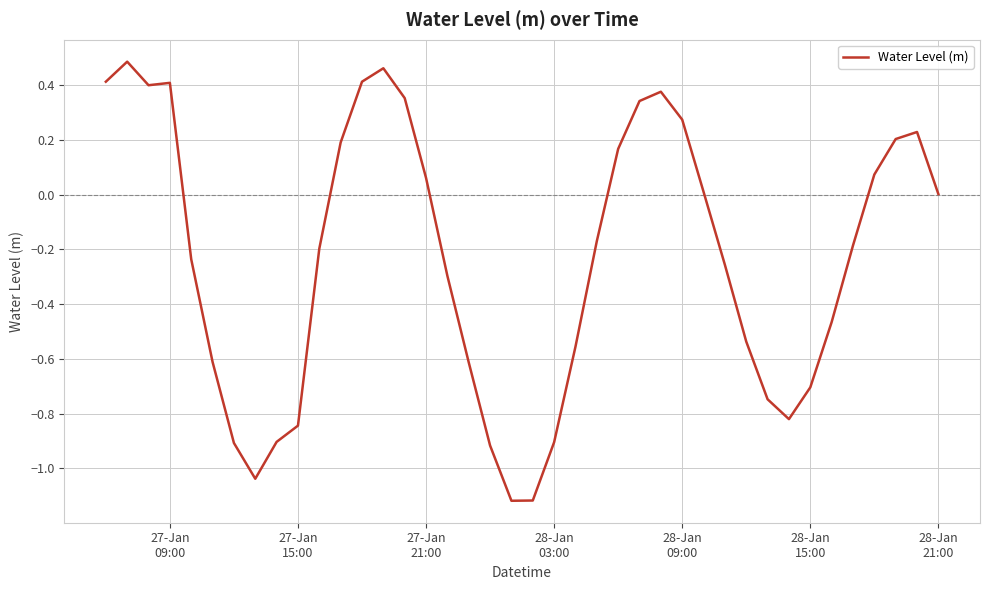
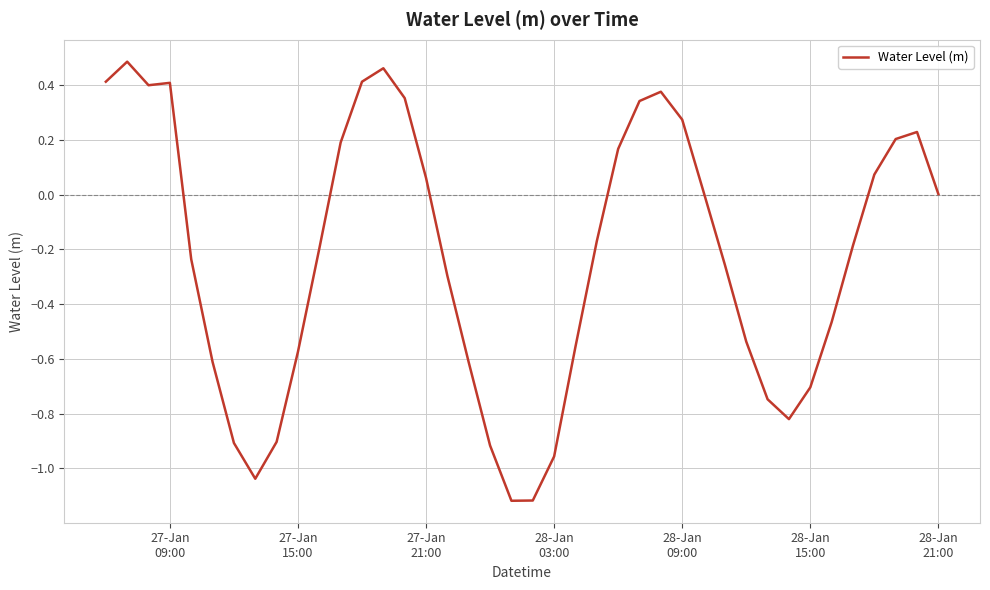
  {
    "27-Jan 09:00": 0.41,
-   "27-Jan 15:00": -0.84,
+   "27-Jan 15:00": -0.57,
    "27-Jan 21:00": 0.06,
-   "28-Jan 03:00": -0.90,
+   "28-Jan 03:00": -0.96,
    "28-Jan 09:00": 0.27,
    "28-Jan 15:00": -0.70,
    "28-Jan 21:00": 0.00
  }
